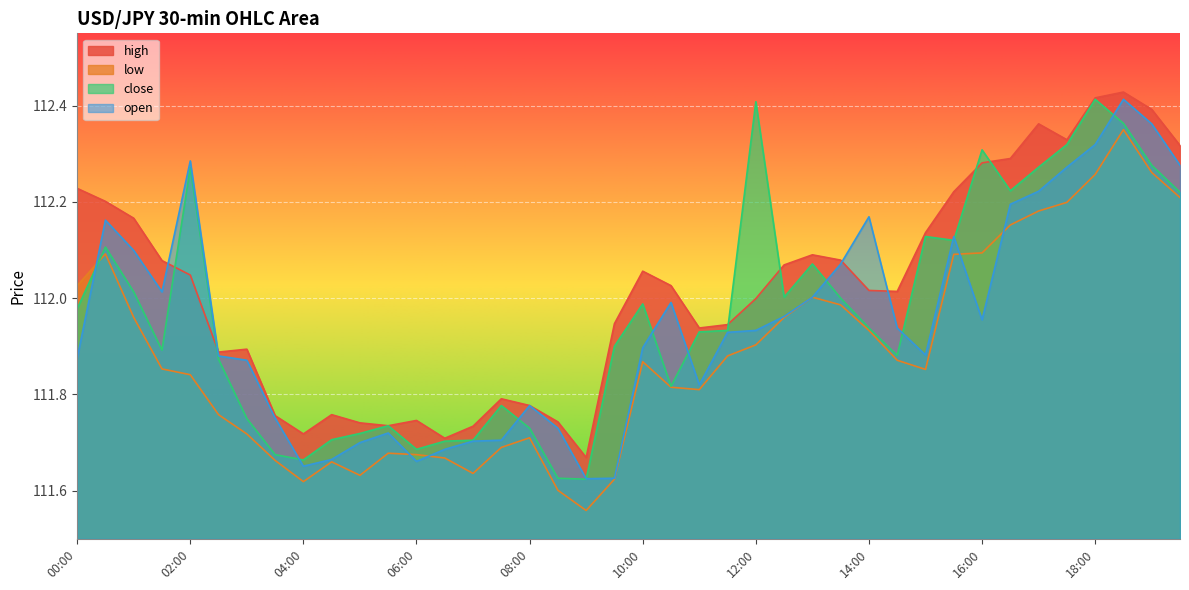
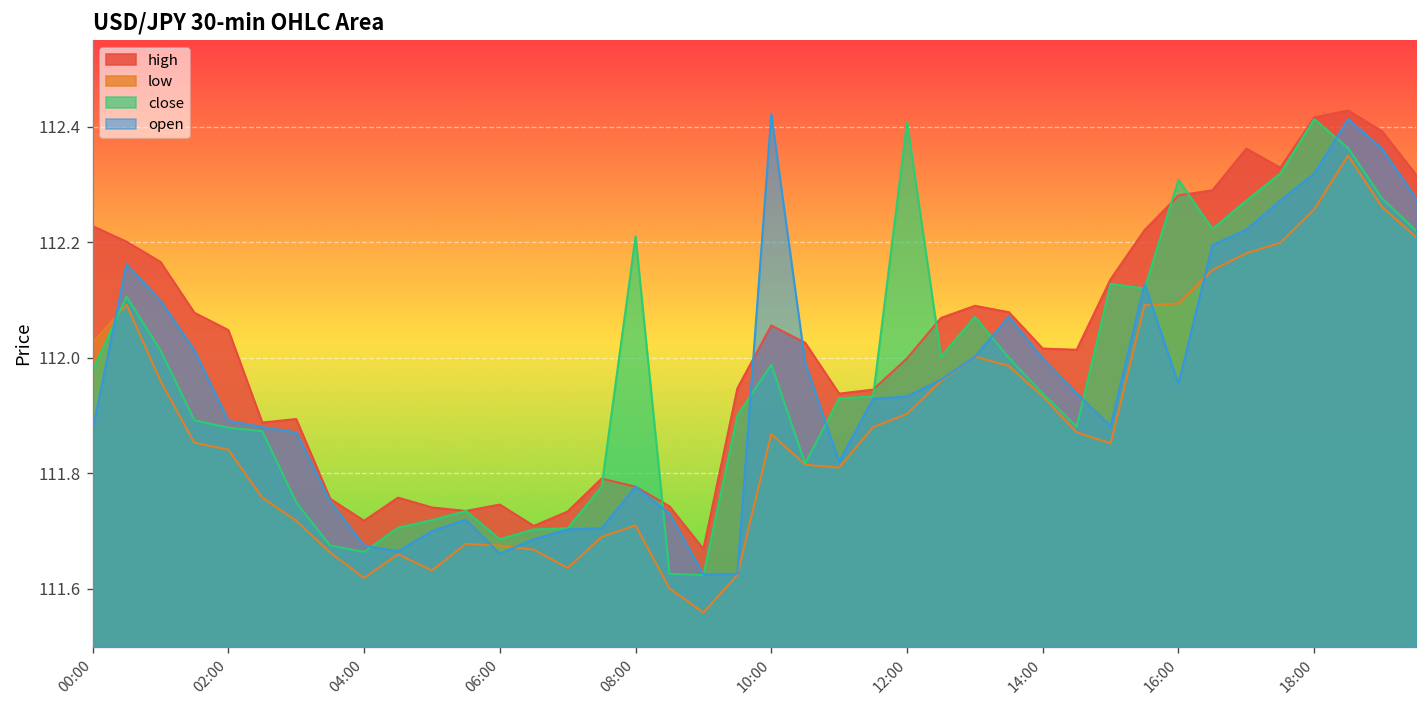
  {
    "close": {
      "00:00": 111.98,
-     "02:00": 112.27,
+     "02:00": 111.88,
      "04:00": 111.66,
      "06:00": 111.69,
-     "08:00": 111.73,
+     "08:00": 112.21,
      "10:00": 111.99,
      "12:00": 112.41,
      "16:00": 112.31
    },
    "open": {
      "00:00": 111.88,
-     "02:00": 112.29,
-     "04:00": 111.65,
+     "02:00": 111.89,
+     "04:00": 111.68,
      "06:00": 111.66,
-     "10:00": 111.90,
+     "10:00": 112.42,
      "12:00": 111.93,
-     "14:00": 112.17,
+     "14:00": 112.00,
      "16:00": 111.96,
      "18:00": 112.32
    }
  }
